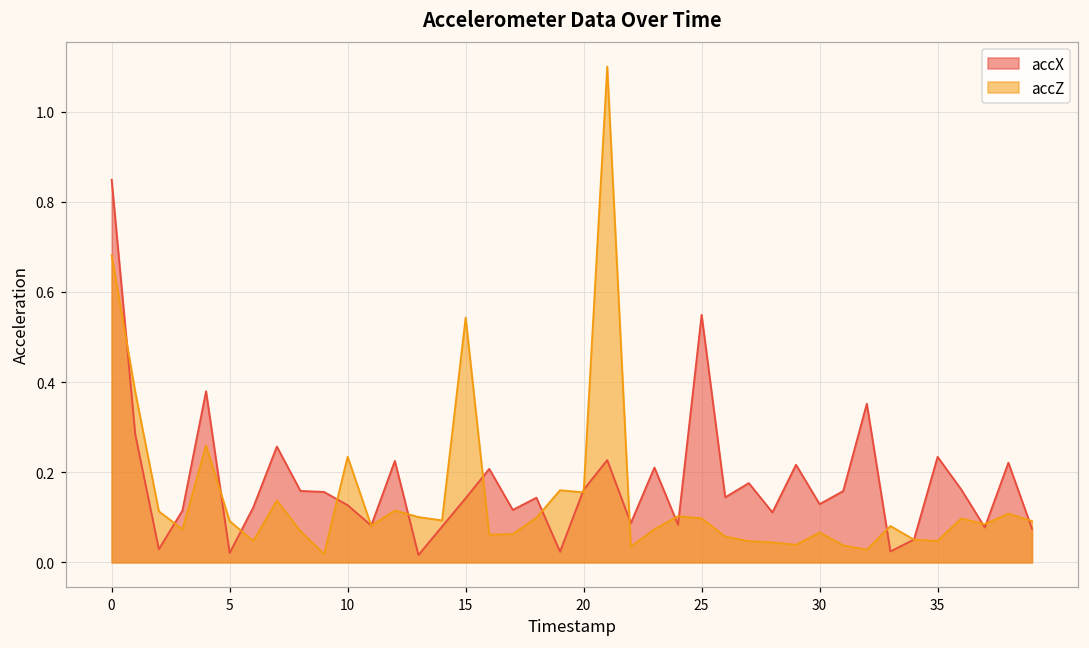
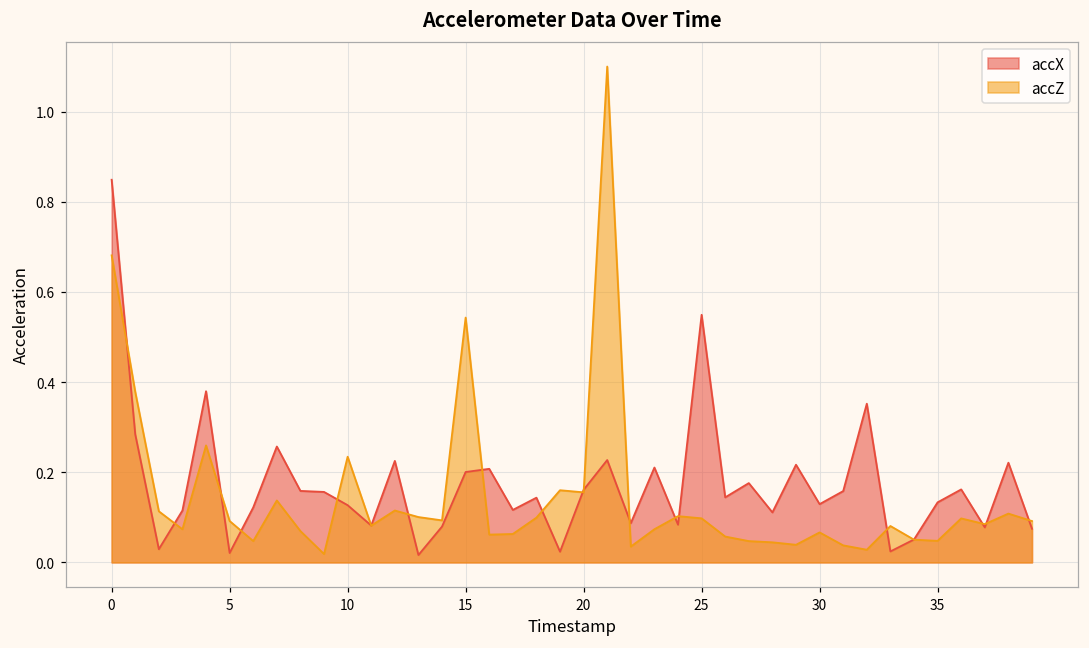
  {
    "accX": {
      "0": 0.85,
      "5": 0.02,
      "10": 0.13,
-     "15": 0.14,
+     "15": 0.20,
      "25": 0.55,
      "30": 0.13,
-     "35": 0.23
+     "35": 0.13
    },
    "accZ": {
      "0": 0.68,
      "5": 0.09,
      "10": 0.23,
      "15": 0.54,
      "25": 0.10,
      "30": 0.07,
      "35": 0.05
    }
  }
